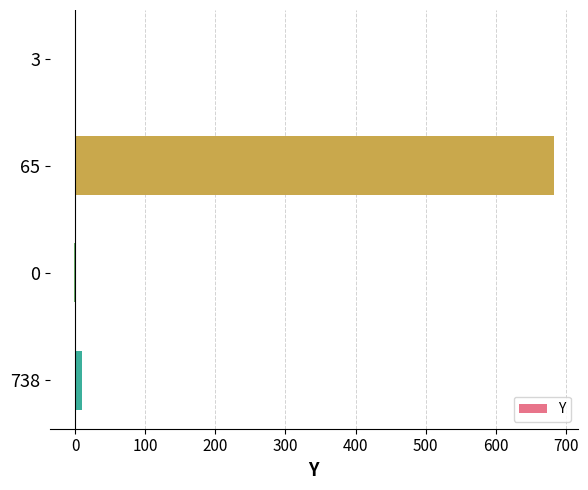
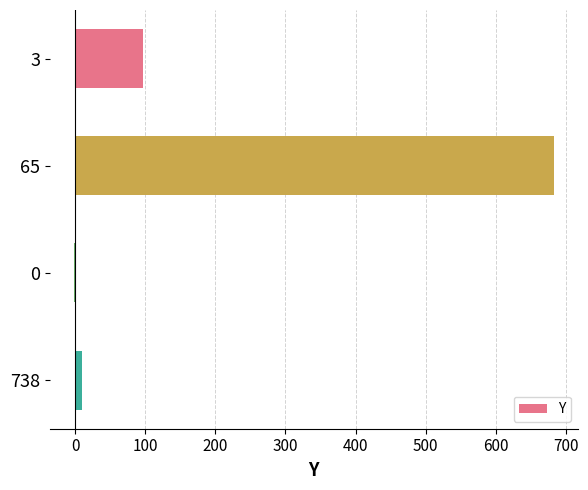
  {
-   "3": 0,
+   "3": 100,
    "65": 680,
    "738": 10
  }
